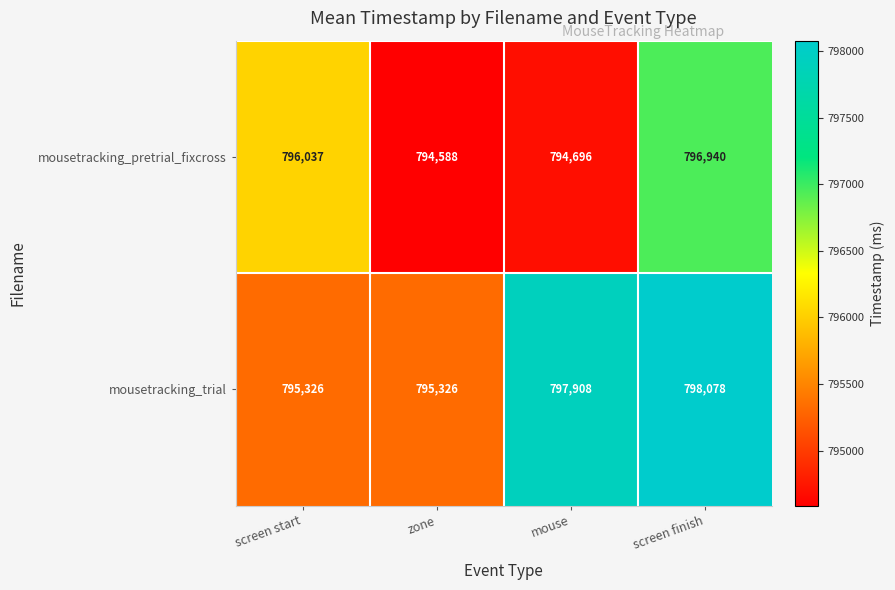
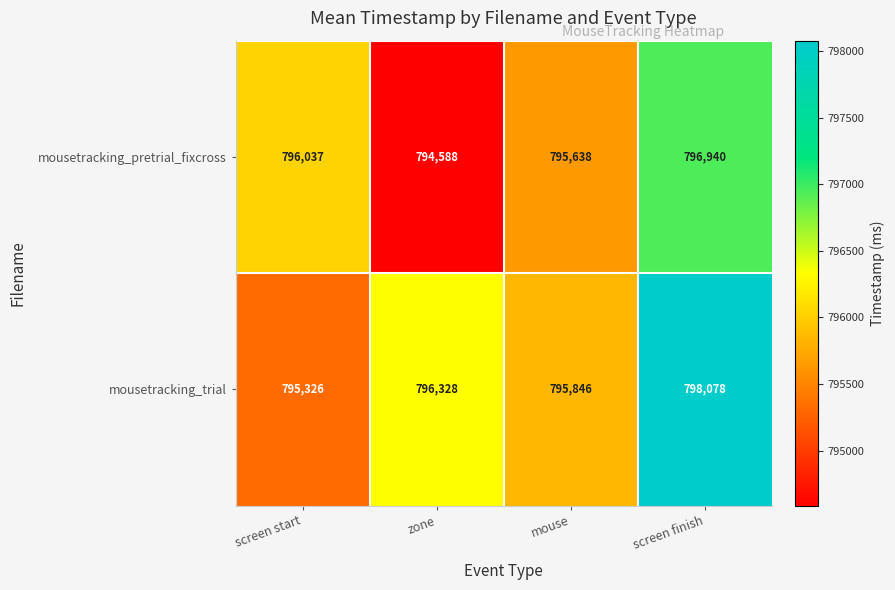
  {
    "mousetracking_pretrial_fixcross": {
      "screen start": "796,037",
      "zone": "794,588",
-     "mouse": "794,696",
+     "mouse": "795,638",
      "screen finish": "796,940"
    },
    "mousetracking_trial": {
      "screen start": "795,326",
-     "zone": "795,326",
-     "mouse": "797,908",
+     "zone": "796,328",
+     "mouse": "795,846",
      "screen finish": "798,078"
    }
  }
